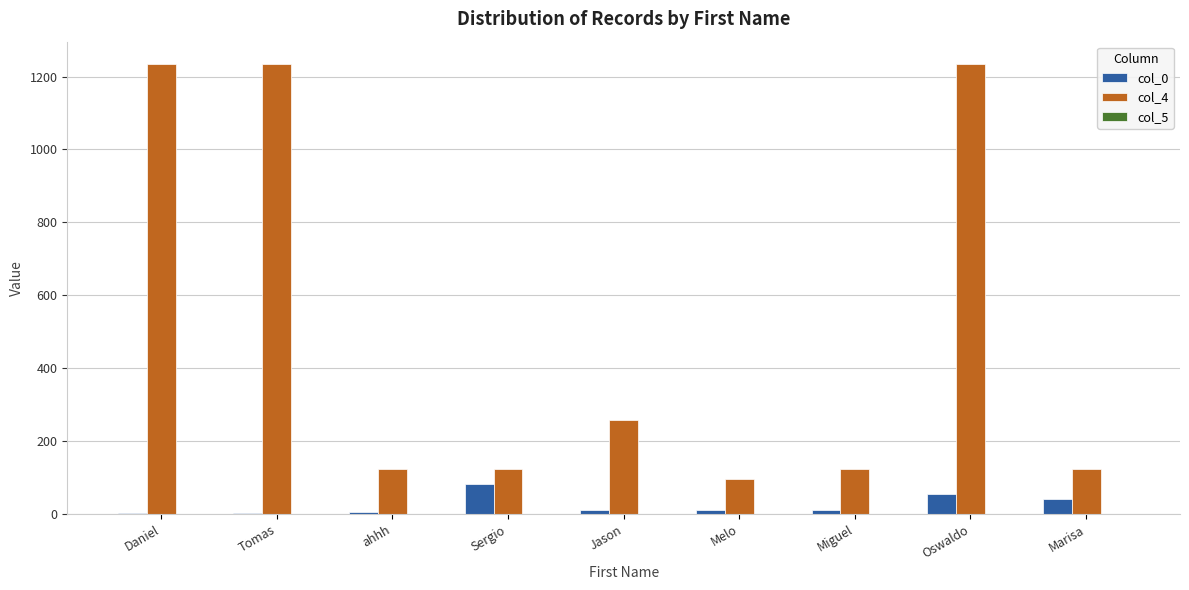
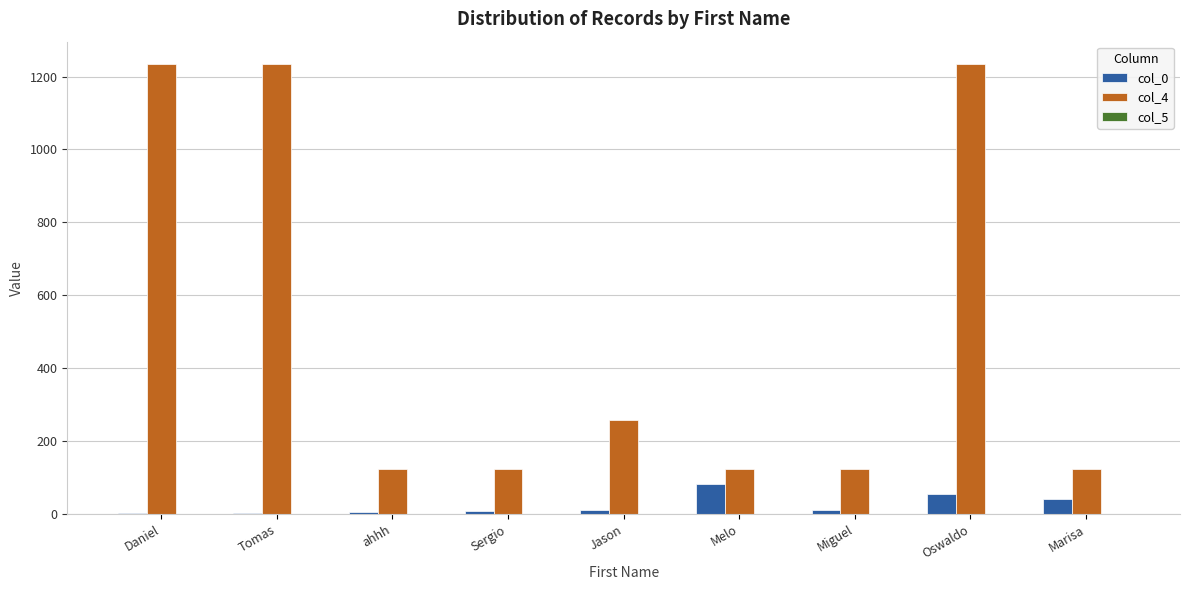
  {
    "col_0": {
-     "Sergio": 80,
+     "Sergio": 10,
      "Jason": 10,
-     "Melo": 10,
+     "Melo": 80,
      "Miguel": 10,
      "Oswaldo": 60,
      "Marisa": 40
    },
    "col_4": {
      "Daniel": 1230,
      "Tomas": 1230,
      "ahhh": 120,
      "Sergio": 120,
      "Jason": 260,
-     "Melo": 100,
+     "Melo": 120,
      "Miguel": 120,
      "Oswaldo": 1230,
      "Marisa": 120
    }
  }
